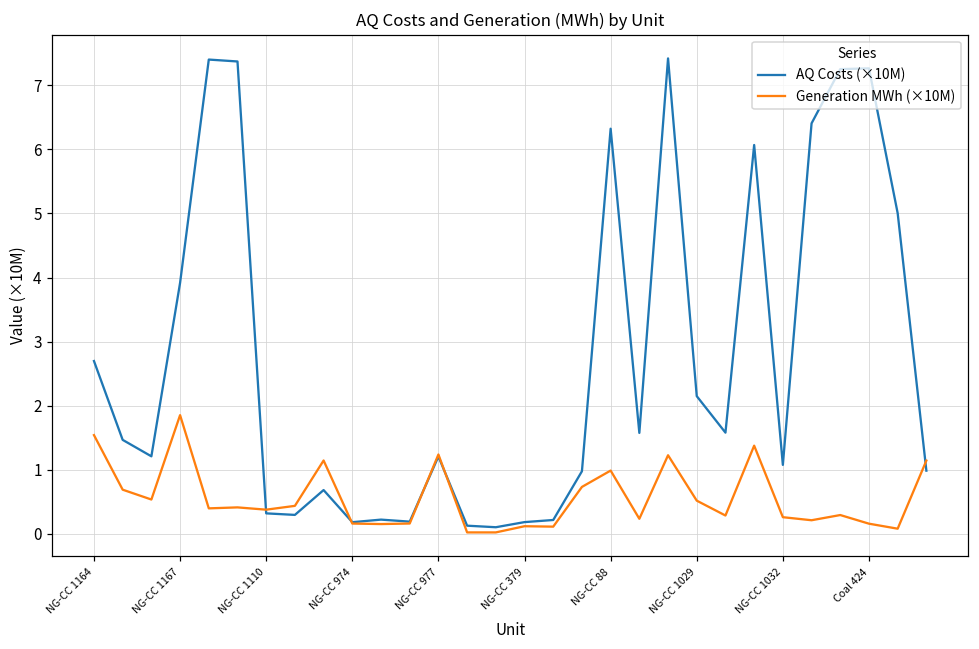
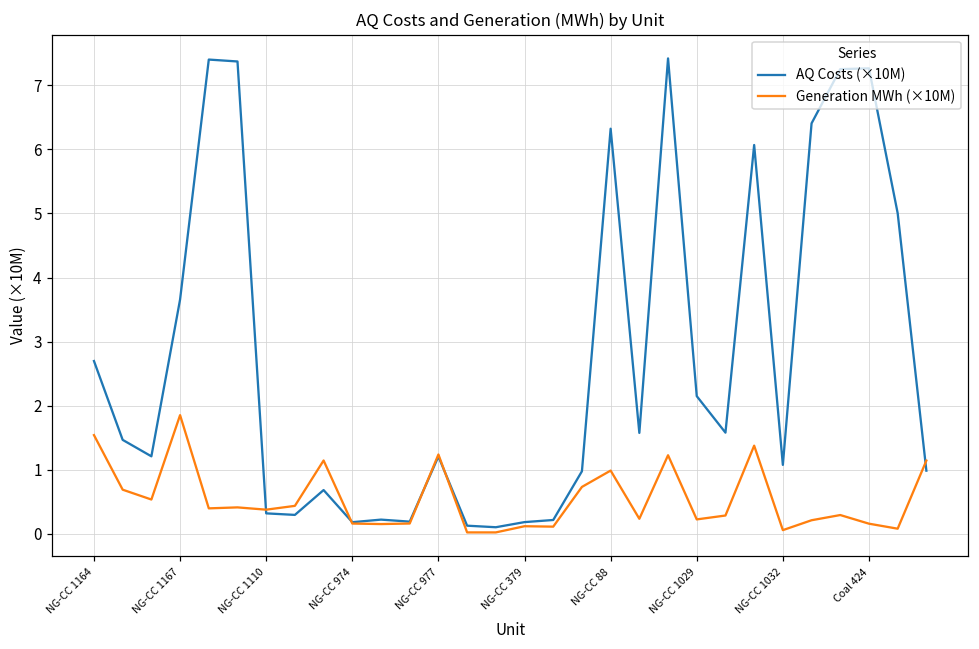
  {
    "AQ Costs (×10M)": {
      "NG-CC 1164": 2.7,
-     "NG-CC 1167": 3.9,
+     "NG-CC 1167": 3.7,
      "NG-CC 1110": 0.3,
      "NG-CC 379": 0.2,
      "NG-CC 88": 6.3,
      "NG-CC 1029": 2.1,
      "NG-CC 1032": 1.1
    },
    "Generation MWh (×10M)": {
      "NG-CC 1164": 1.5,
      "NG-CC 1167": 1.9,
      "NG-CC 1110": 0.4,
      "NG-CC 379": 0.1,
      "NG-CC 88": 1.0,
-     "NG-CC 1029": 0.5,
-     "NG-CC 1032": 0.3,
+     "NG-CC 1029": 0.2,
+     "NG-CC 1032": 0.1,
      "Coal 424": 0.2
    }
  }
